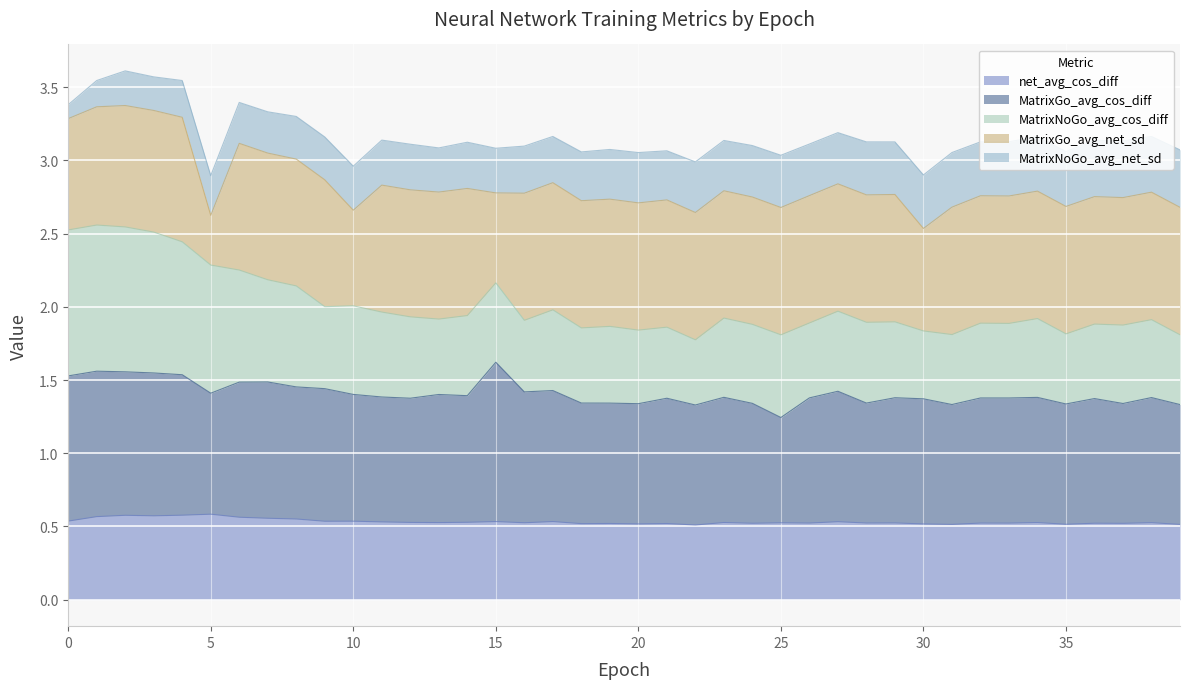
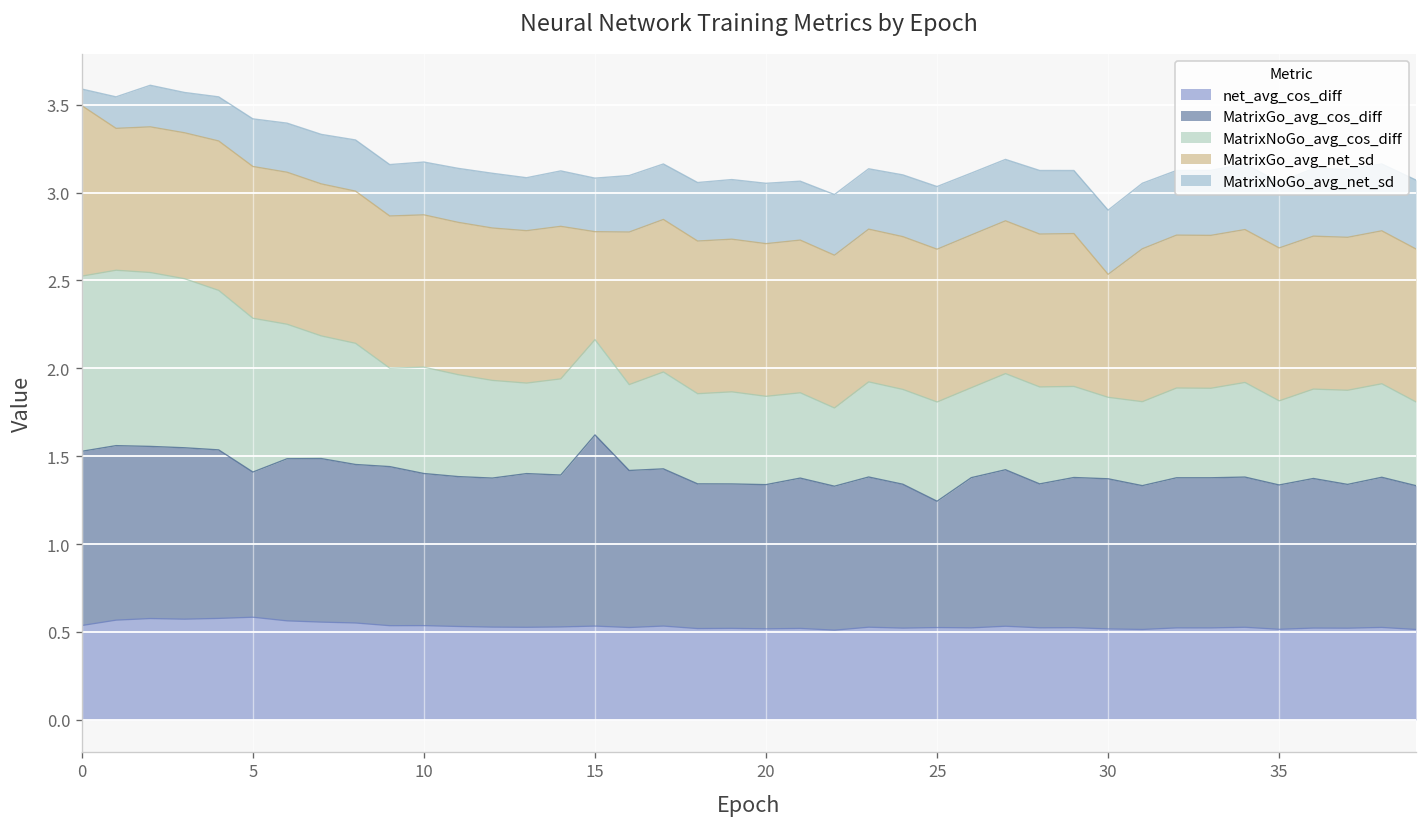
  {
    "MatrixGo_avg_cos_diff": {
      "0": 0.99,
      "5": 0.83,
      "10": 0.87,
      "15": 1.09,
      "20": 0.82,
      "25": 0.72,
      "30": 0.85,
      "35": 0.82
    },
    "MatrixGo_avg_net_sd": {
-     "0": 0.76,
-     "5": 0.34,
-     "10": 0.65,
+     "0": 0.97,
+     "5": 0.86,
+     "10": 0.87,
      "15": 0.61,
      "20": 0.87,
      "25": 0.87,
      "30": 0.70,
      "35": 0.87
    }
  }
